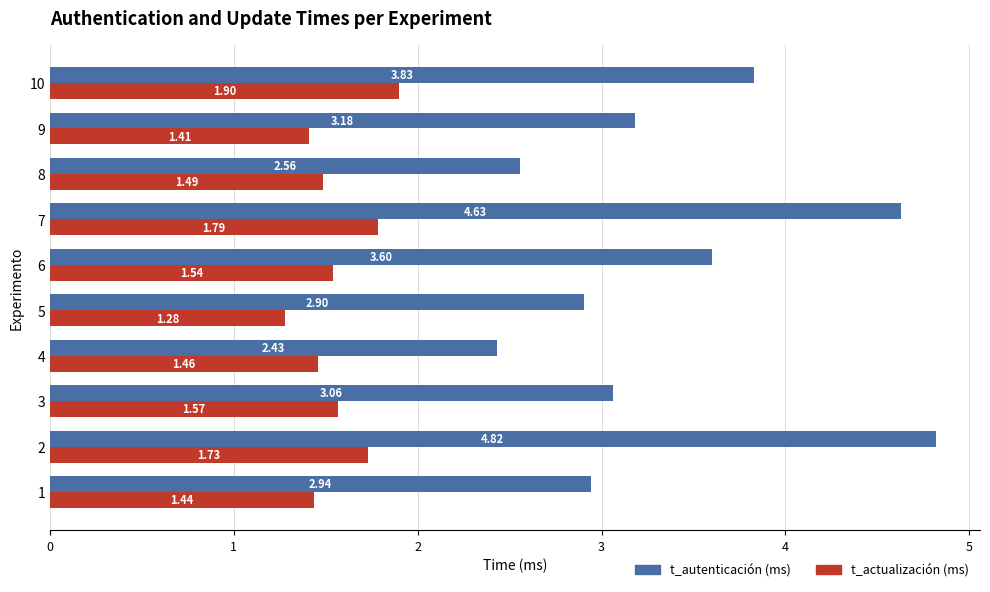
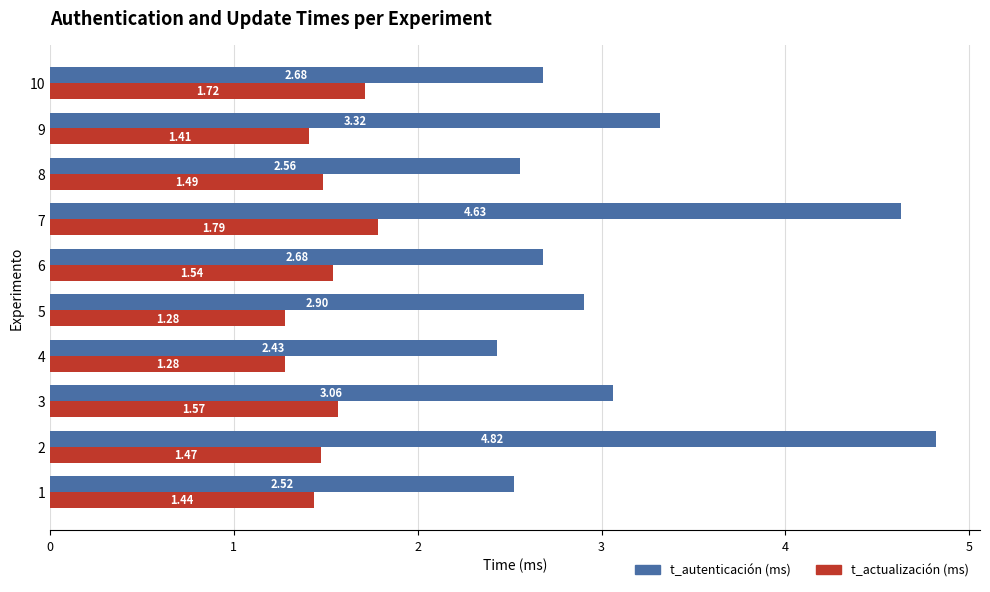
  {
    "t_autenticación (ms)": {
-     "10": 3.83,
-     "9": 3.18,
+     "10": 2.68,
+     "9": 3.32,
      "8": 2.56,
      "7": 4.63,
-     "6": 3.60,
+     "6": 2.68,
      "5": 2.90,
      "4": 2.43,
      "3": 3.06,
      "2": 4.82,
-     "1": 2.94
+     "1": 2.52
    },
    "t_actualización (ms)": {
-     "10": 1.90,
+     "10": 1.72,
      "9": 1.41,
      "8": 1.49,
      "7": 1.79,
      "6": 1.54,
      "5": 1.28,
-     "4": 1.46,
+     "4": 1.28,
      "3": 1.57,
-     "2": 1.73,
+     "2": 1.47,
      "1": 1.44
    }
  }
